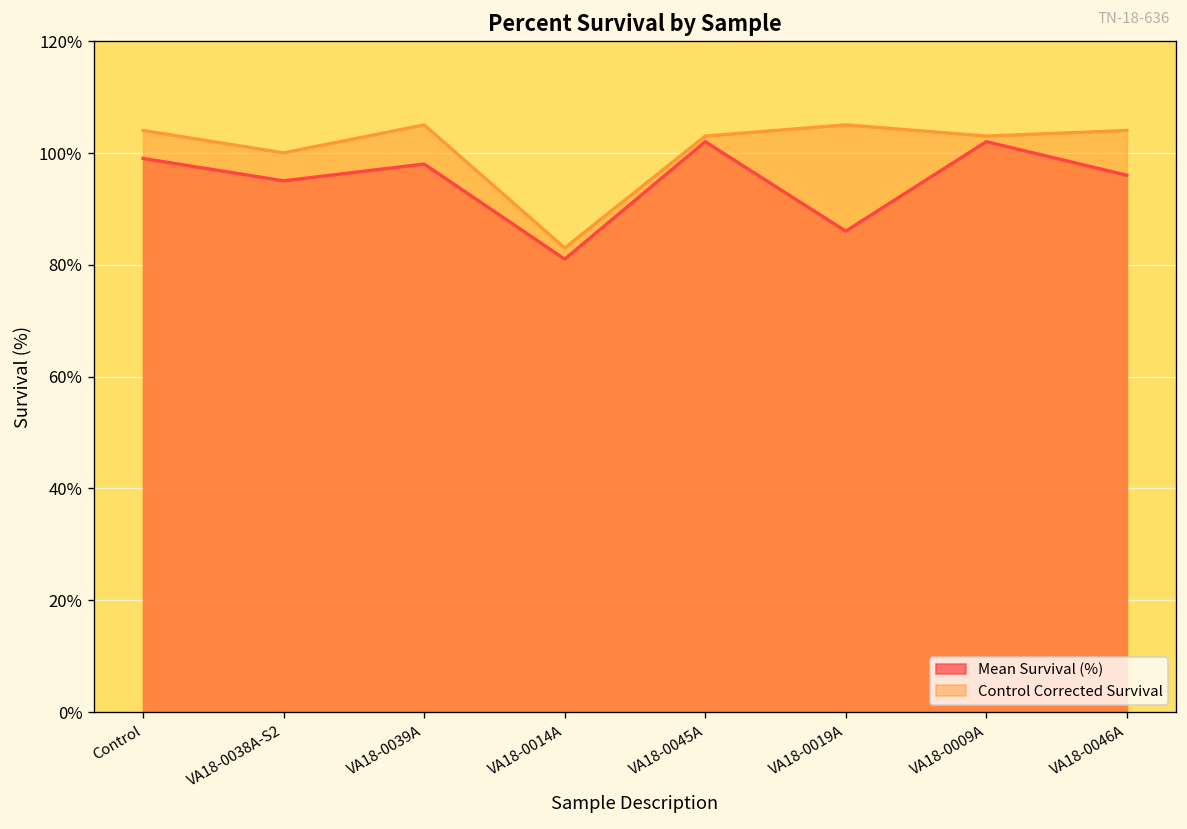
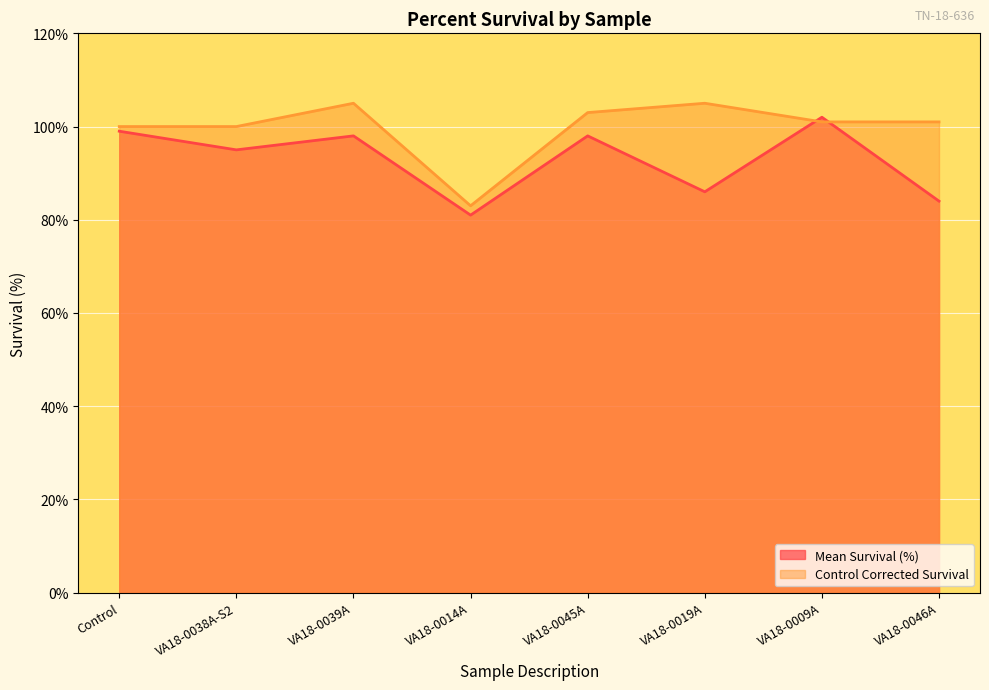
  {
    "Mean Survival (%)": {
      "Control": "99%",
      "VA18-0038A-S2": "95%",
      "VA18-0039A": "98%",
      "VA18-0014A": "81%",
-     "VA18-0045A": "102%",
+     "VA18-0045A": "98%",
      "VA18-0019A": "86%",
      "VA18-0009A": "102%",
-     "VA18-0046A": "96%"
+     "VA18-0046A": "84%"
    },
    "Control Corrected Survival": {
-     "Control": "104%",
+     "Control": "100%",
      "VA18-0038A-S2": "100%",
      "VA18-0039A": "105%",
      "VA18-0014A": "83%",
      "VA18-0045A": "103%",
      "VA18-0019A": "105%",
-     "VA18-0009A": "103%",
-     "VA18-0046A": "104%"
+     "VA18-0009A": "101%",
+     "VA18-0046A": "101%"
    }
  }
